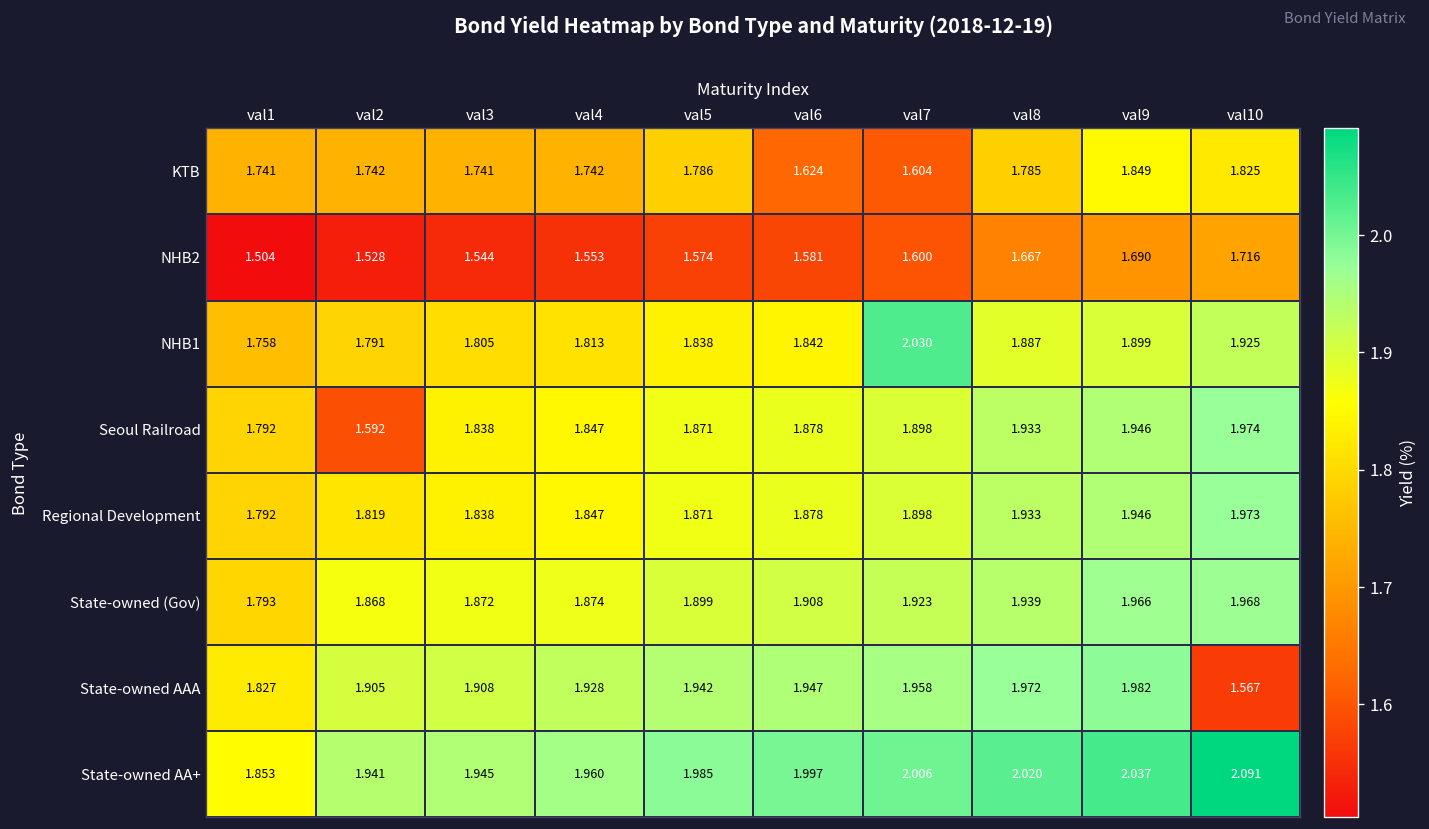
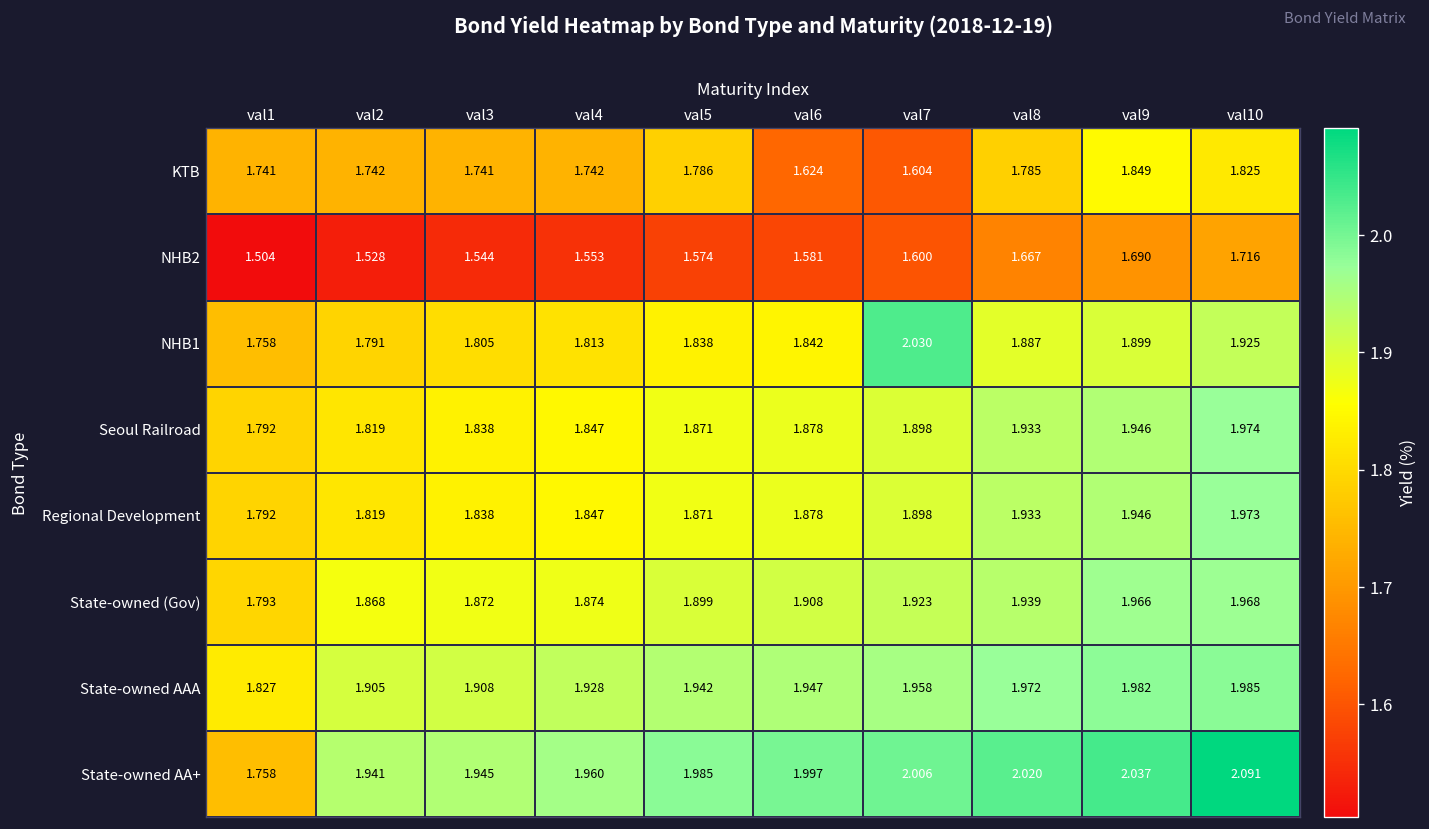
  {
    "KTB": {
      "val1": 1.741,
      "val2": 1.742,
      "val3": 1.741,
      "val4": 1.742,
      "val5": 1.786,
      "val6": 1.624,
      "val7": 1.604,
      "val8": 1.785,
      "val9": 1.849,
      "val10": 1.825
    },
    "NHB2": {
      "val1": 1.504,
      "val2": 1.528,
      "val3": 1.544,
      "val4": 1.553,
      "val5": 1.574,
      "val6": 1.581,
      "val7": 1.600,
      "val8": 1.667,
      "val9": 1.690,
      "val10": 1.716
    },
    "NHB1": {
      "val1": 1.758,
      "val2": 1.791,
      "val3": 1.805,
      "val4": 1.813,
      "val5": 1.838,
      "val6": 1.842,
      "val7": 2.030,
      "val8": 1.887,
      "val9": 1.899,
      "val10": 1.925
    },
    "Seoul Railroad": {
      "val1": 1.792,
-     "val2": 1.592,
+     "val2": 1.819,
      "val3": 1.838,
      "val4": 1.847,
      "val5": 1.871,
      "val6": 1.878,
      "val7": 1.898,
      "val8": 1.933,
      "val9": 1.946,
      "val10": 1.974
    },
    "Regional Development": {
      "val1": 1.792,
      "val2": 1.819,
      "val3": 1.838,
      "val4": 1.847,
      "val5": 1.871,
      "val6": 1.878,
      "val7": 1.898,
      "val8": 1.933,
      "val9": 1.946,
      "val10": 1.973
    },
    "State-owned (Gov)": {
      "val1": 1.793,
      "val2": 1.868,
      "val3": 1.872,
      "val4": 1.874,
      "val5": 1.899,
      "val6": 1.908,
      "val7": 1.923,
      "val8": 1.939,
      "val9": 1.966,
      "val10": 1.968
    },
    "State-owned AAA": {
      "val1": 1.827,
      "val2": 1.905,
      "val3": 1.908,
      "val4": 1.928,
      "val5": 1.942,
      "val6": 1.947,
      "val7": 1.958,
      "val8": 1.972,
      "val9": 1.982,
-     "val10": 1.567
+     "val10": 1.985
    },
    "State-owned AA+": {
-     "val1": 1.853,
+     "val1": 1.758,
      "val2": 1.941,
      "val3": 1.945,
      "val4": 1.960,
      "val5": 1.985,
      "val6": 1.997,
      "val7": 2.006,
      "val8": 2.020,
      "val9": 2.037,
      "val10": 2.091
    }
  }
